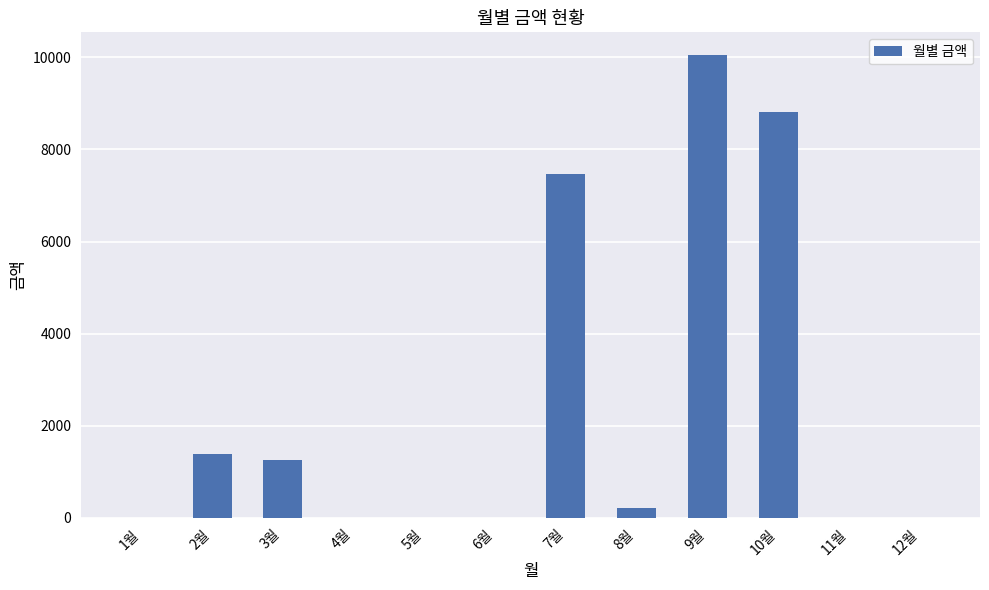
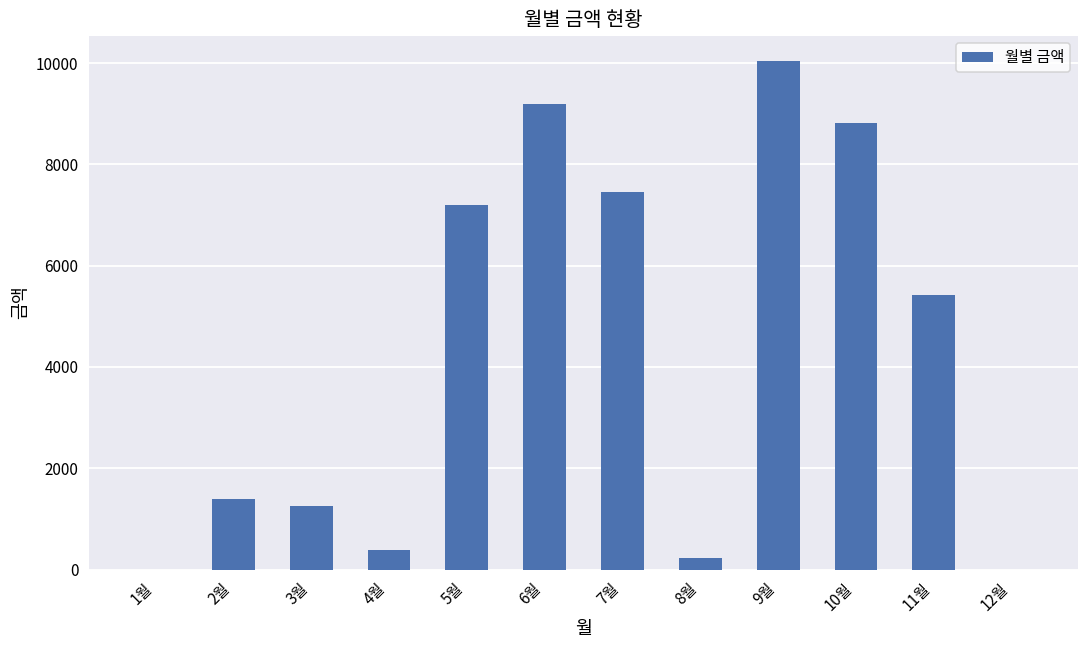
  {
    "1월": 0,
    "2월": 1400,
    "3월": 1300,
-   "4월": 0,
-   "5월": 0,
-   "6월": 0,
+   "4월": 400,
+   "5월": 7200,
+   "6월": 9200,
    "7월": 7500,
    "8월": 200,
    "9월": 10000,
    "10월": 8800,
-   "11월": 0,
+   "11월": 5400,
    "12월": 0
  }
